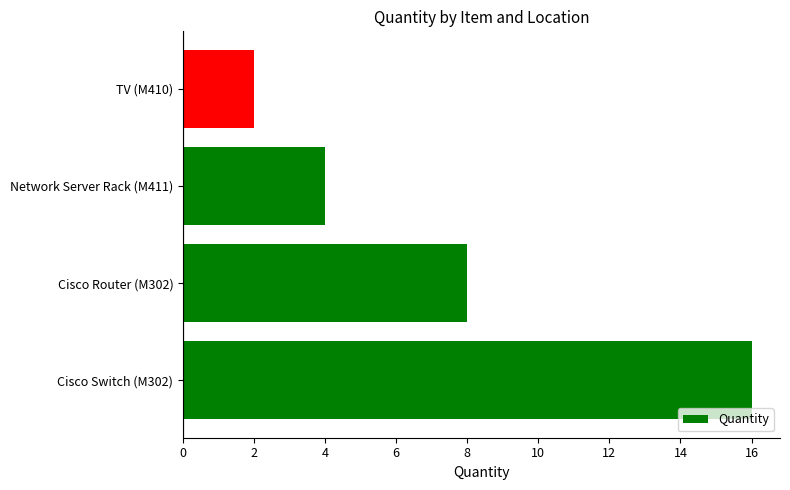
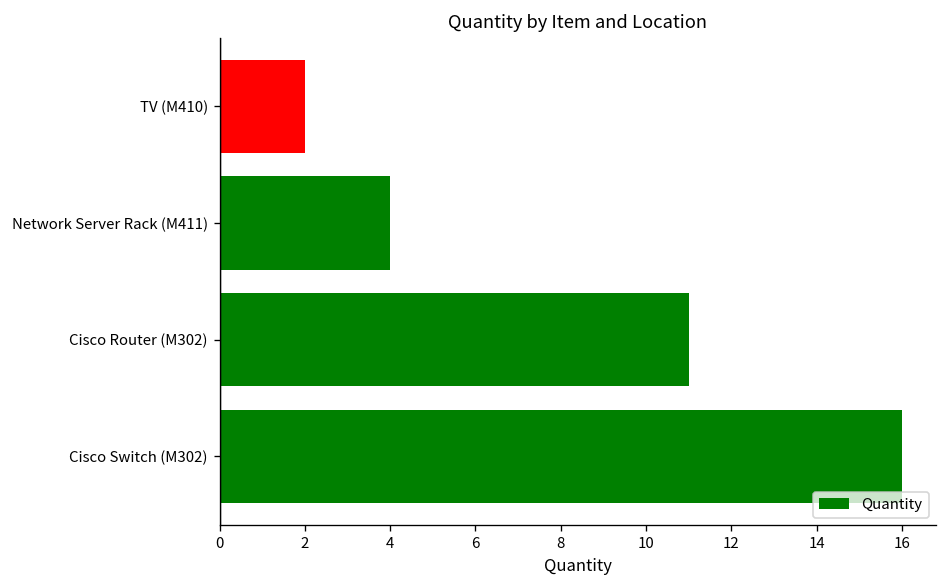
  {
    "TV (M410)": 2,
    "Network Server Rack (M411)": 4,
-   "Cisco Router (M302)": 8,
+   "Cisco Router (M302)": 11,
    "Cisco Switch (M302)": 16
  }
